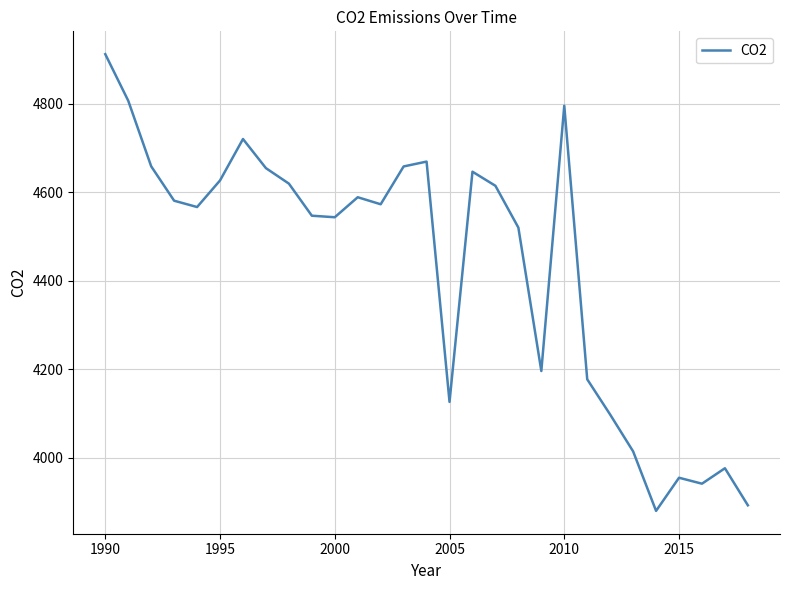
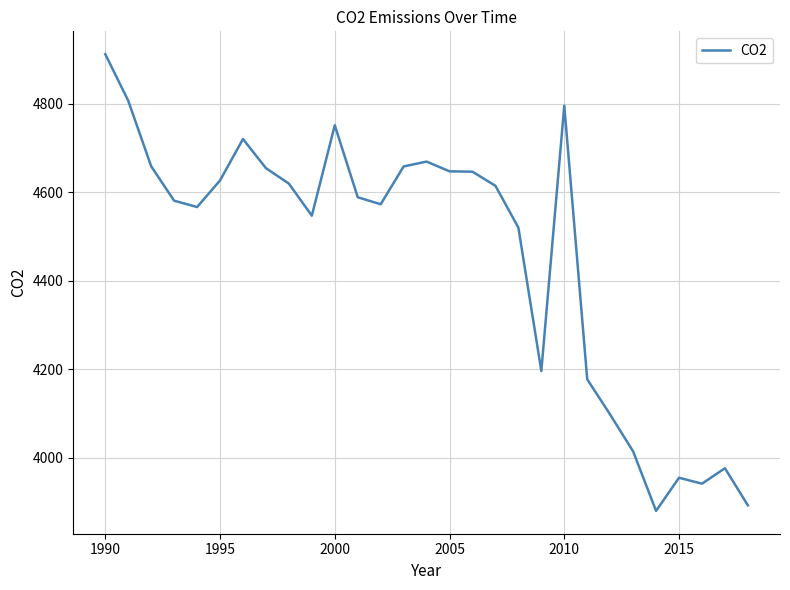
  {
    "1990": 4910,
    "1995": 4630,
-   "2000": 4540,
-   "2005": 4130,
+   "2000": 4750,
+   "2005": 4650,
    "2010": 4800,
    "2015": 3960
  }
